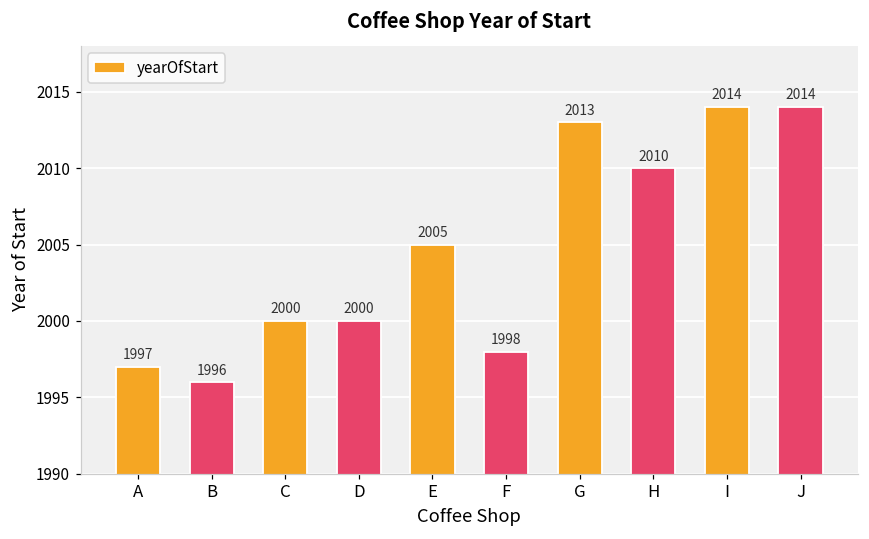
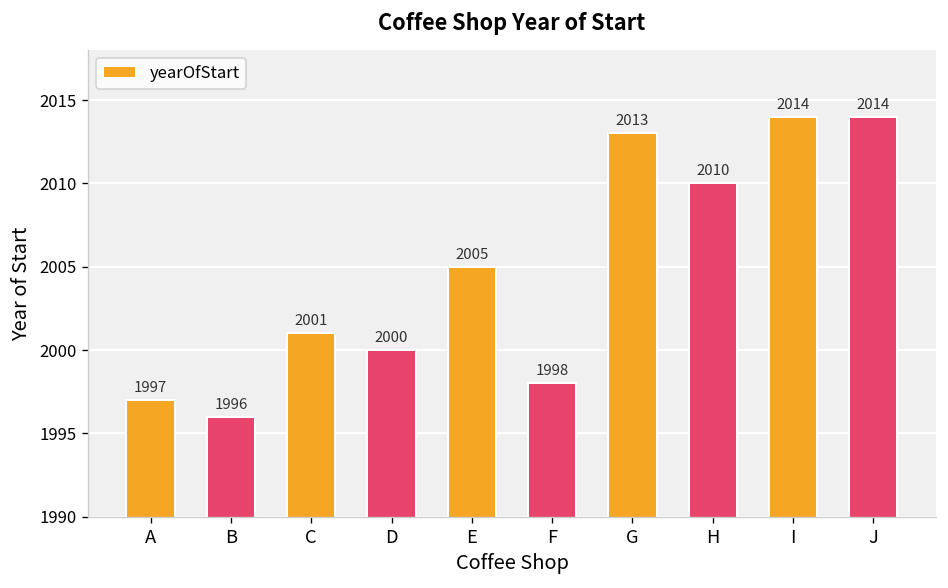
  {
    "A": 1997,
    "B": 1996,
-   "C": 2000,
+   "C": 2001,
    "D": 2000,
    "E": 2005,
    "F": 1998,
    "G": 2013,
    "H": 2010,
    "I": 2014,
    "J": 2014
  }
